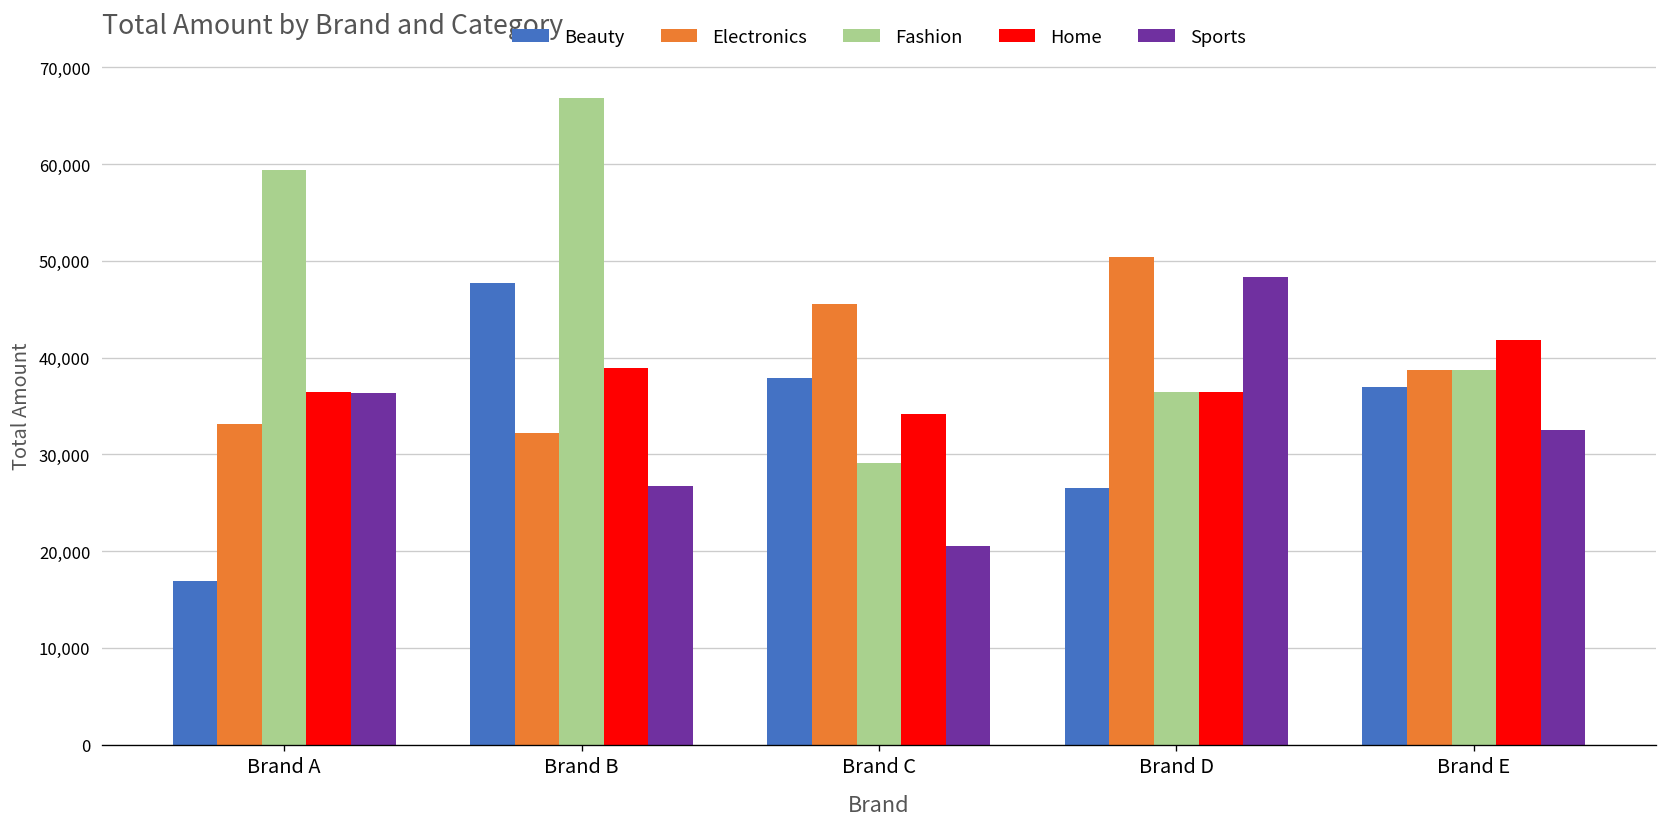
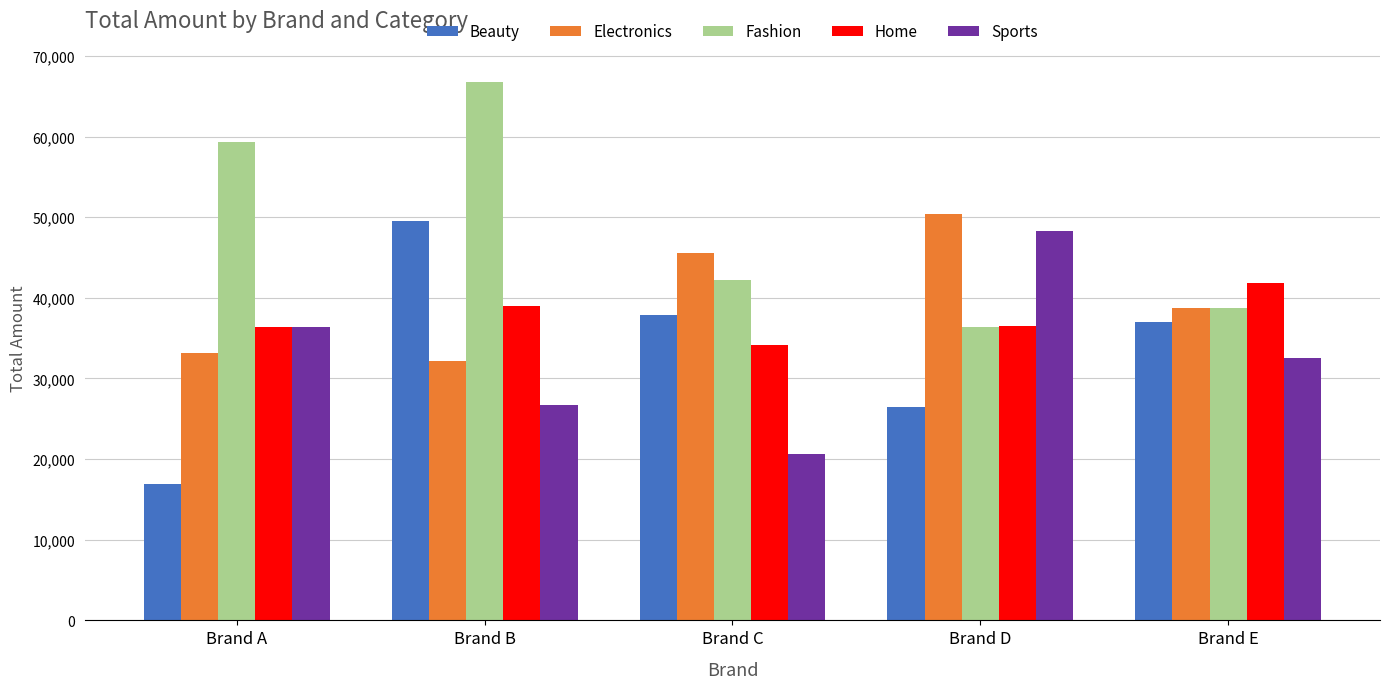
  {
    "Beauty": {
      "Brand A": "17,000",
-     "Brand B": "48,000",
+     "Brand B": "50,000",
      "Brand C": "38,000",
      "Brand D": "27,000",
      "Brand E": "37,000"
    },
    "Electronics": {
      "Brand A": "33,000",
      "Brand B": "32,000",
      "Brand C": "46,000",
      "Brand D": "50,000",
      "Brand E": "39,000"
    },
    "Fashion": {
      "Brand A": "59,000",
      "Brand B": "67,000",
-     "Brand C": "29,000",
+     "Brand C": "42,000",
      "Brand D": "36,000",
      "Brand E": "39,000"
    },
    "Home": {
      "Brand A": "36,000",
      "Brand B": "39,000",
      "Brand C": "34,000",
      "Brand D": "36,000",
      "Brand E": "42,000"
    },
    "Sports": {
      "Brand A": "36,000",
      "Brand B": "27,000",
      "Brand C": "21,000",
      "Brand D": "48,000",
      "Brand E": "32,000"
    }
  }
